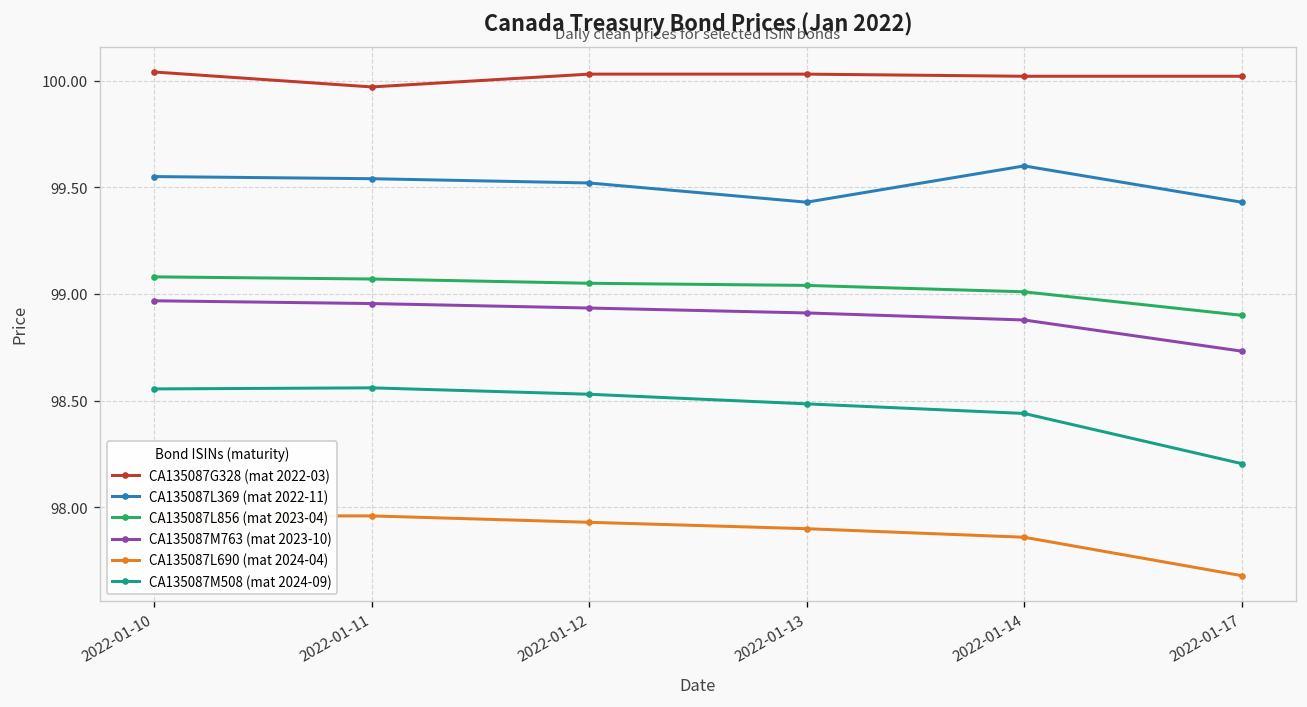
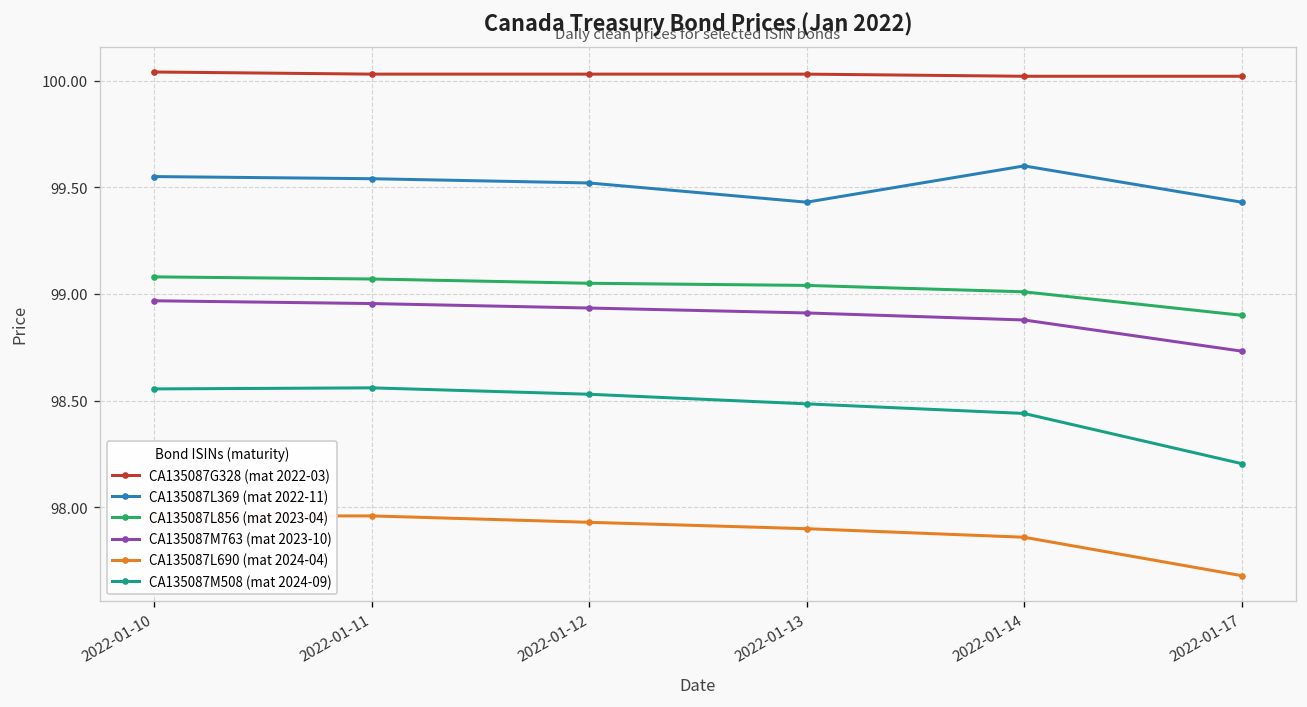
  {
    "CA135087G328 (mat 2022-03)": {
      "2022-01-10": 100.04,
-     "2022-01-11": 99.97,
+     "2022-01-11": 100.03,
      "2022-01-12": 100.03,
      "2022-01-13": 100.03,
      "2022-01-14": 100.02,
      "2022-01-17": 100.02
    },
    "CA135087L369 (mat 2022-11)": {
      "2022-01-10": 99.55,
      "2022-01-11": 99.54,
      "2022-01-12": 99.52,
      "2022-01-13": 99.43,
      "2022-01-14": 99.60,
      "2022-01-17": 99.43
    },
    "CA135087M763 (mat 2023-10)": {
      "2022-01-10": 98.97,
      "2022-01-11": 98.96,
      "2022-01-12": 98.93,
      "2022-01-13": 98.91,
      "2022-01-14": 98.88,
      "2022-01-17": 98.73
    },
    "CA135087L690 (mat 2024-04)": {
      "2022-01-11": 97.96,
      "2022-01-12": 97.93,
      "2022-01-13": 97.90,
      "2022-01-14": 97.86,
      "2022-01-17": 97.68
    }
  }
